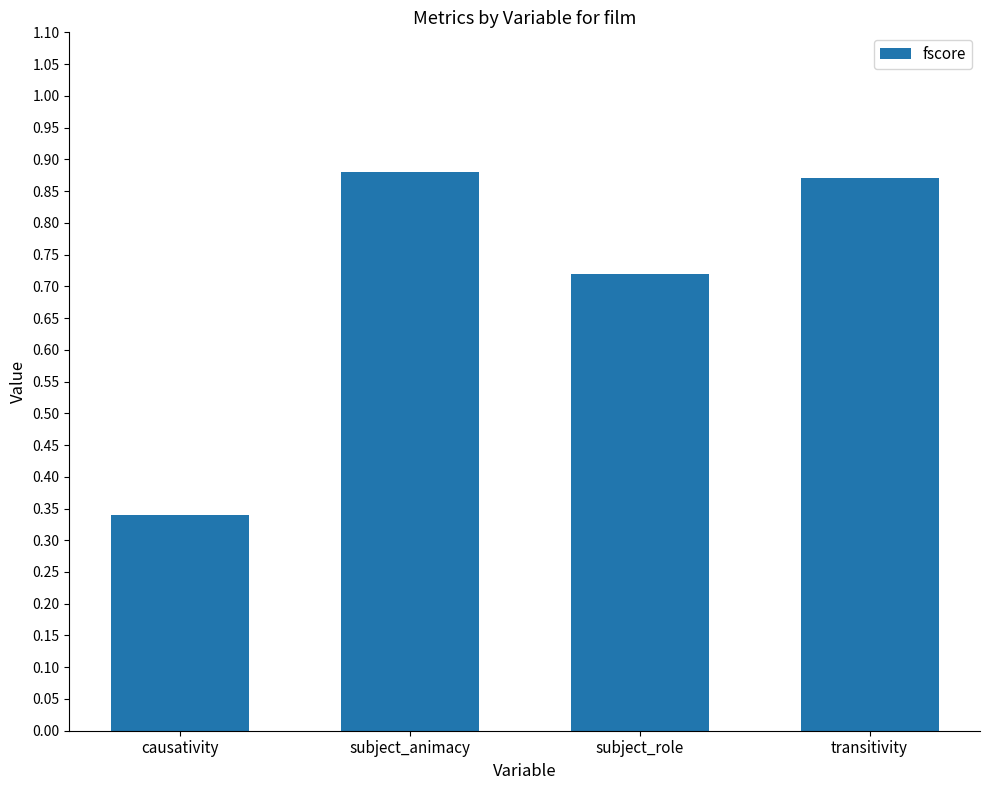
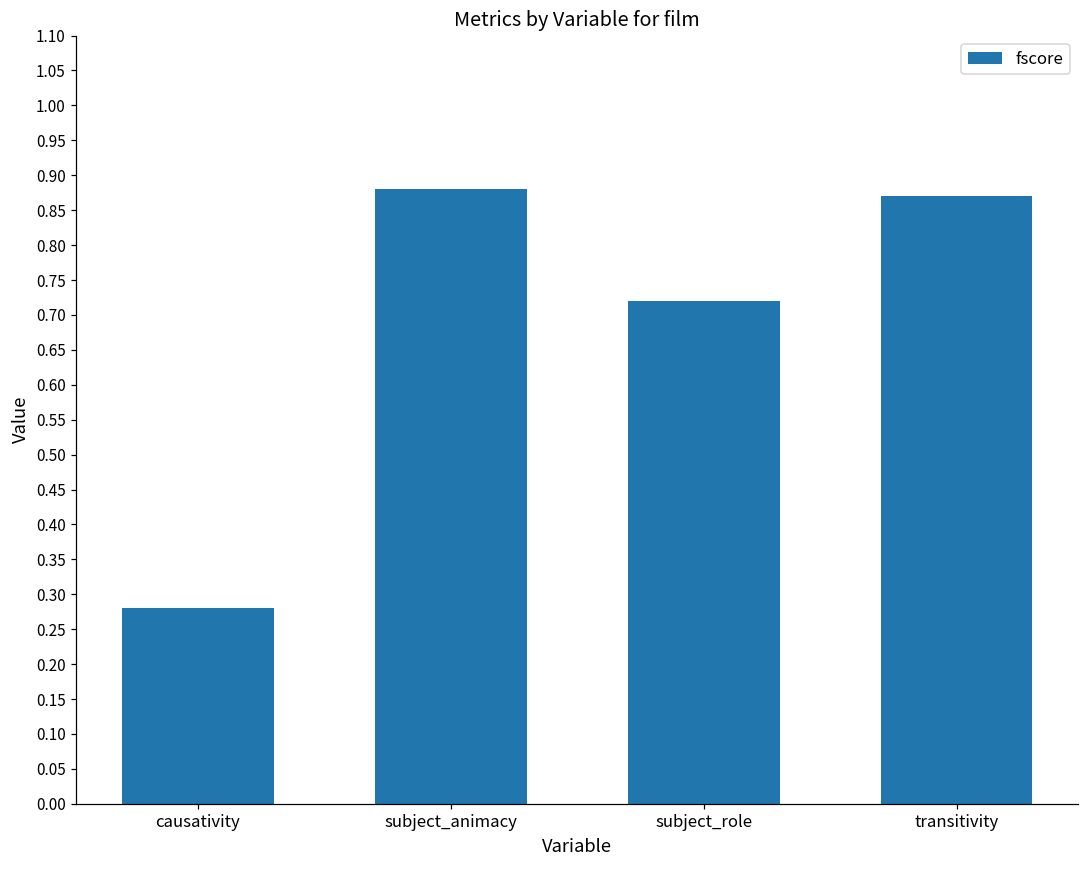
  {
-   "causativity": 0.34,
+   "causativity": 0.28,
    "subject_animacy": 0.88,
    "subject_role": 0.72,
    "transitivity": 0.87
  }
